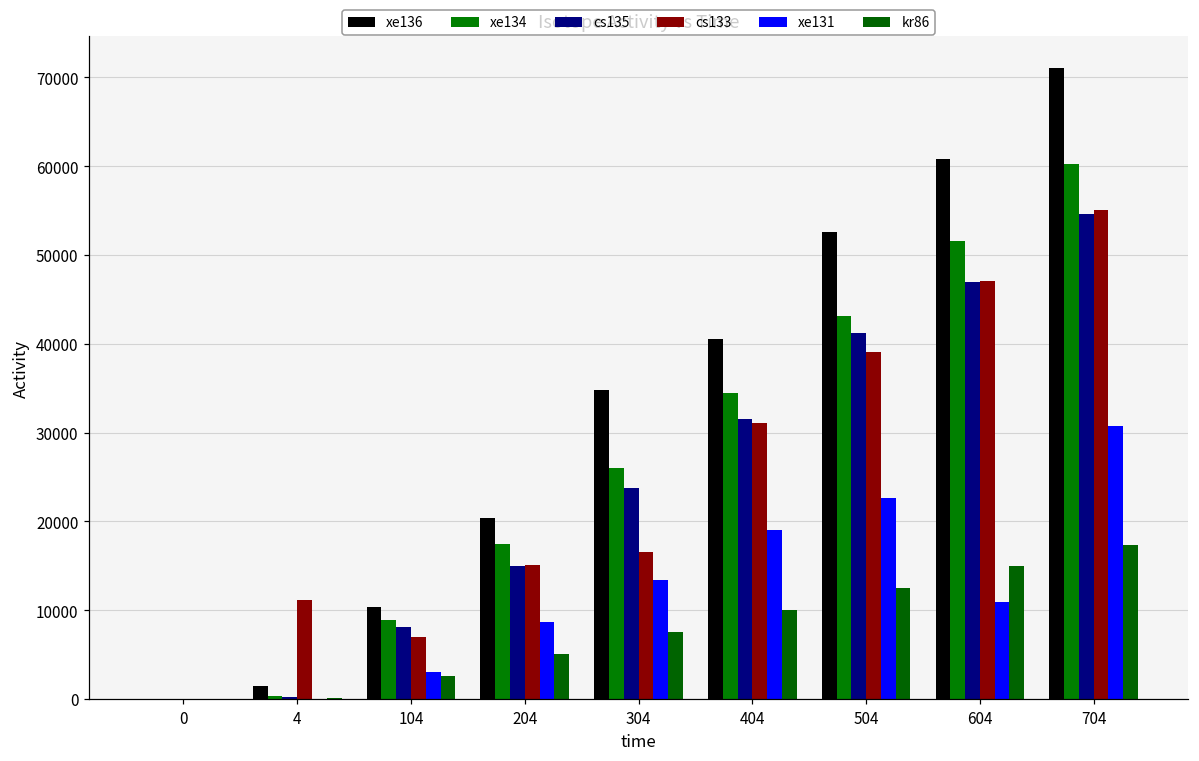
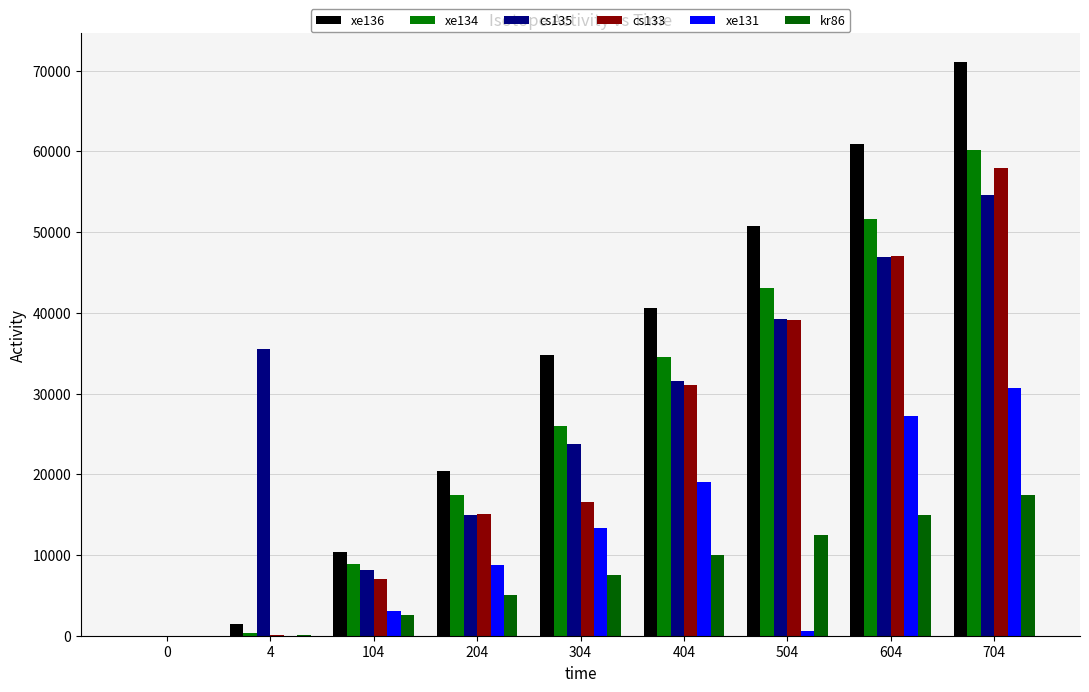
  {
    "xe136": {
      "4": 1000,
      "104": 10000,
      "204": 20000,
      "304": 35000,
      "404": 41000,
-     "504": 53000,
+     "504": 51000,
      "604": 61000,
      "704": 71000
    },
    "cs135": {
-     "4": 0,
+     "4": 36000,
      "104": 8000,
      "204": 15000,
      "304": 24000,
      "404": 32000,
-     "504": 41000,
+     "504": 39000,
      "604": 47000,
      "704": 55000
    },
    "cs133": {
-     "4": 11000,
+     "4": 0,
      "104": 7000,
      "204": 15000,
      "304": 17000,
      "404": 31000,
      "504": 39000,
      "604": 47000,
-     "704": 55000
+     "704": 58000
    },
    "xe131": {
      "104": 3000,
      "204": 9000,
      "304": 13000,
      "404": 19000,
-     "504": 23000,
-     "604": 11000,
+     "504": 1000,
+     "604": 27000,
      "704": 31000
    }
  }
